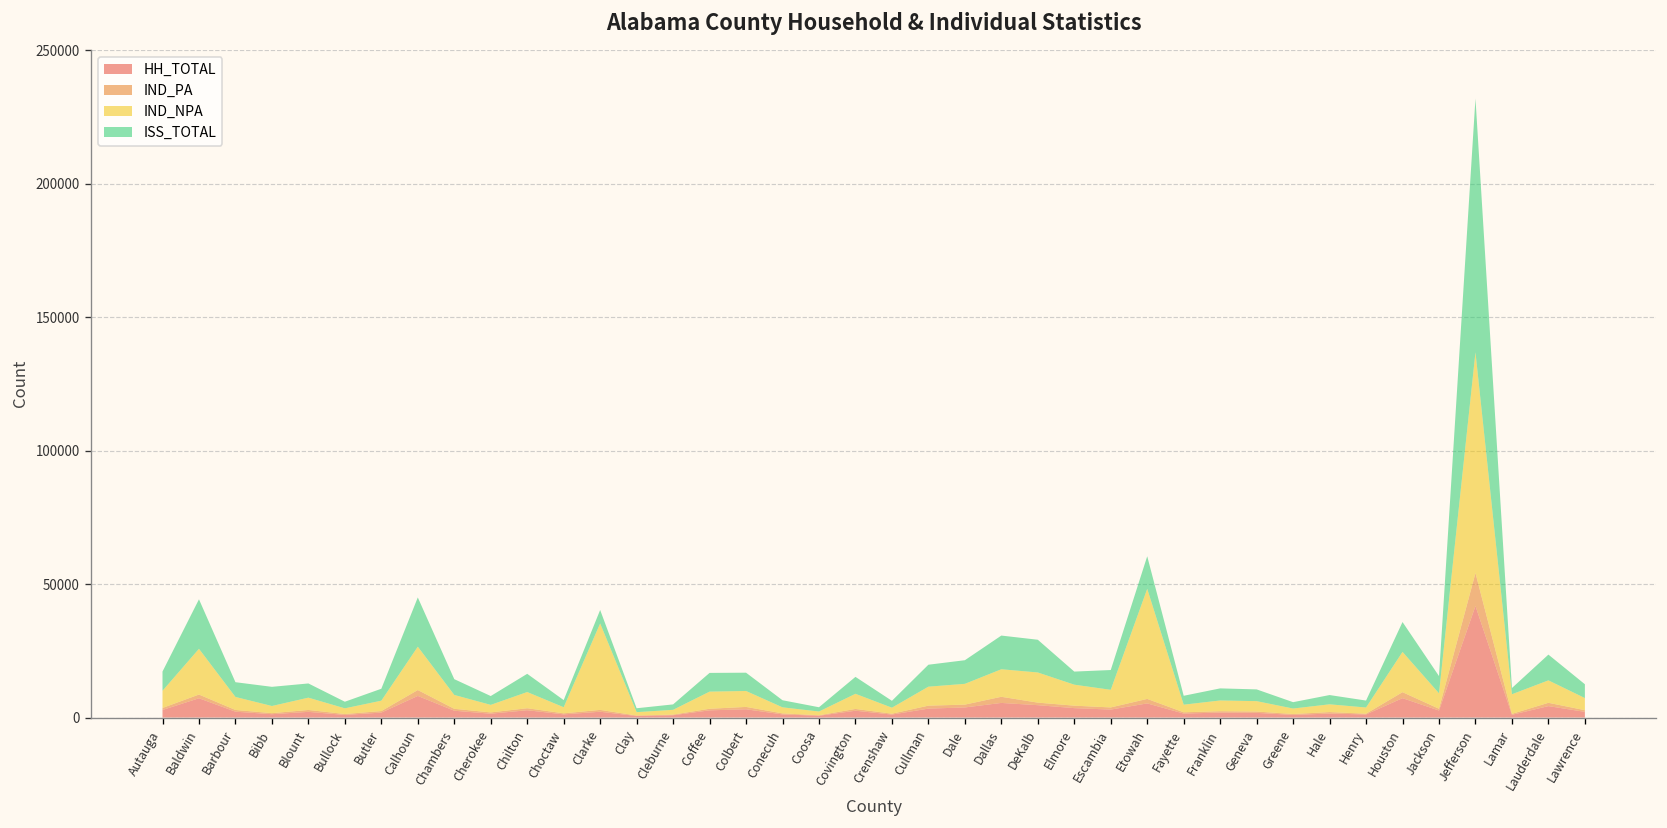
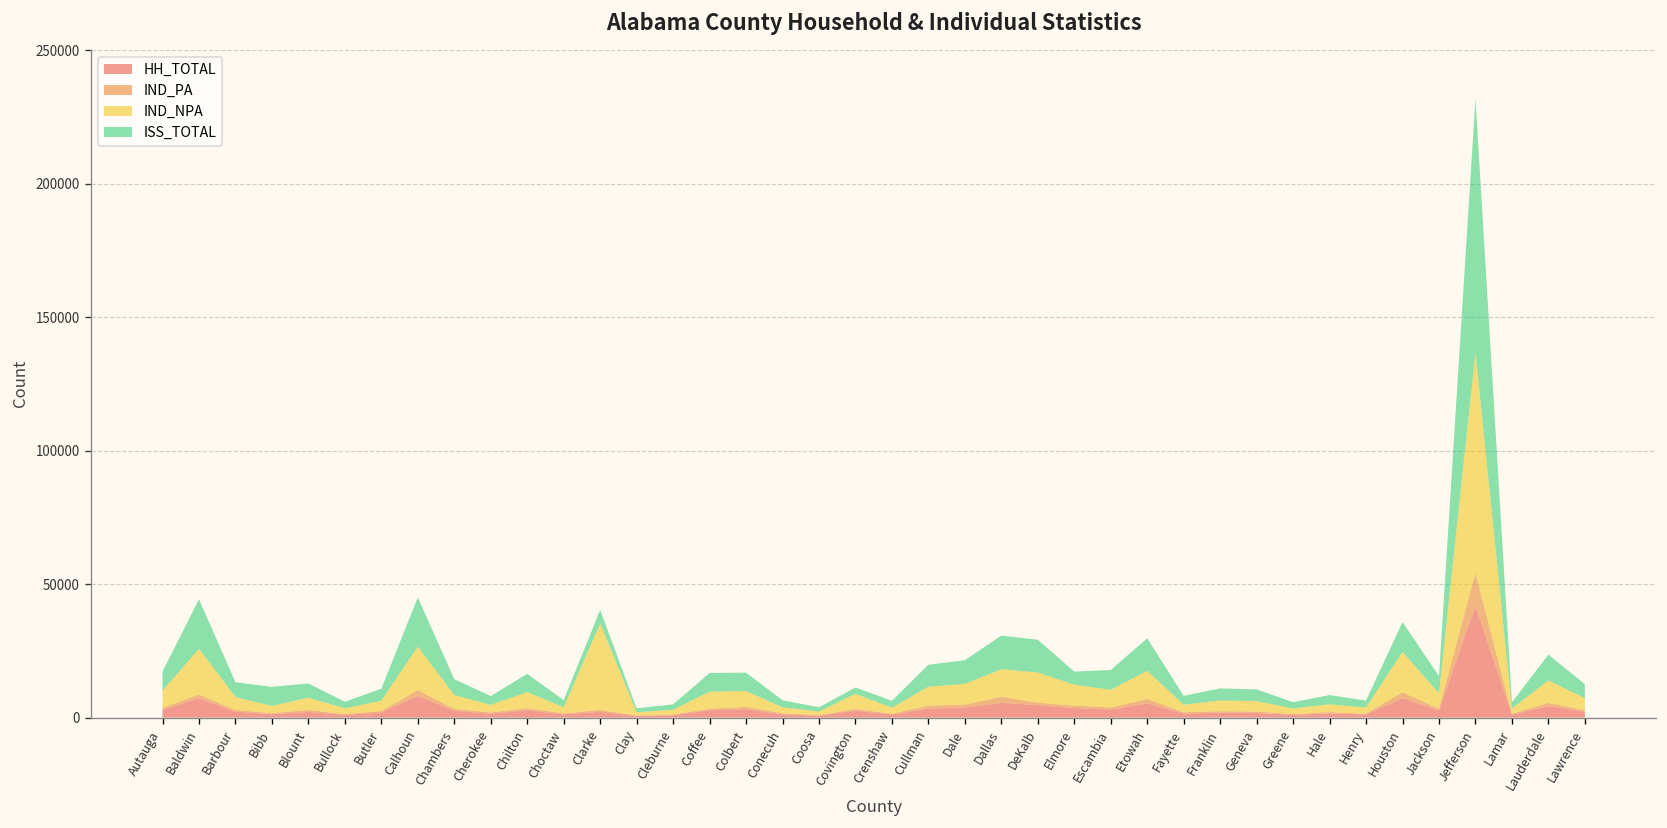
  {
    "IND_NPA": {
      "Autauga": 6000,
      "Baldwin": 17000,
      "Barbour": 5000,
      "Bibb": 3000,
      "Blount": 5000,
      "Bullock": 2000,
      "Butler": 4000,
      "Calhoun": 16000,
      "Chambers": 5000,
      "Cherokee": 3000,
      "Chilton": 6000,
      "Choctaw": 2000,
      "Clarke": 32000,
      "Clay": 1000,
      "Cleburne": 2000,
      "Coffee": 6000,
      "Colbert": 6000,
      "Conecuh": 2000,
      "Coosa": 1000,
      "Covington": 6000,
      "Crenshaw": 2000,
      "Cullman": 7000,
      "Dale": 8000,
      "Dallas": 10000,
      "DeKalb": 11000,
      "Elmore": 8000,
      "Escambia": 7000,
-     "Etowah": 41000,
+     "Etowah": 11000,
      "Fayette": 3000,
      "Franklin": 4000,
      "Geneva": 4000,
      "Greene": 2000,
      "Hale": 3000,
      "Henry": 2000,
      "Houston": 15000,
      "Jackson": 6000,
      "Jefferson": 83000,
-     "Lamar": 7000,
+     "Lamar": 2000,
      "Lauderdale": 8000,
      "Lawrence": 5000
    },
    "ISS_TOTAL": {
      "Autauga": 7000,
      "Baldwin": 19000,
      "Barbour": 6000,
      "Bibb": 7000,
      "Blount": 5000,
      "Bullock": 2000,
      "Butler": 4000,
      "Calhoun": 18000,
      "Chambers": 6000,
      "Cherokee": 3000,
      "Chilton": 7000,
      "Choctaw": 3000,
      "Clarke": 5000,
      "Clay": 1000,
      "Cleburne": 2000,
      "Coffee": 7000,
      "Colbert": 7000,
      "Conecuh": 3000,
      "Coosa": 2000,
-     "Covington": 6000,
+     "Covington": 2000,
      "Crenshaw": 3000,
      "Cullman": 8000,
      "Dale": 9000,
      "Dallas": 13000,
      "DeKalb": 12000,
      "Elmore": 5000,
      "Escambia": 7000,
      "Etowah": 12000,
      "Fayette": 3000,
      "Franklin": 5000,
      "Geneva": 4000,
      "Greene": 2000,
      "Hale": 3000,
      "Henry": 3000,
      "Houston": 11000,
      "Jackson": 6000,
      "Jefferson": 95000,
      "Lamar": 2000,
      "Lauderdale": 10000,
      "Lawrence": 5000
    }
  }
